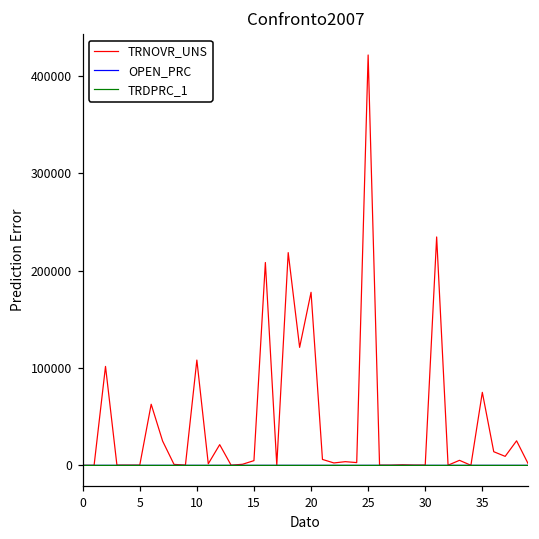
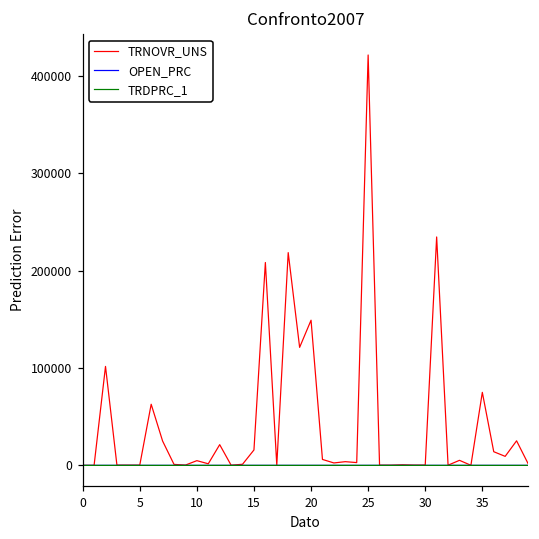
  {
    "TRNOVR_UNS": {
-     "10": 110000,
-     "15": 0,
-     "20": 180000,
+     "10": 0,
+     "15": 20000,
+     "20": 150000,
      "25": 420000,
      "35": 70000
    },
    "TRDPRC_1": {
      "10": 0,
      "15": 0,
      "20": 0,
      "25": 0,
      "35": 0
    }
  }
